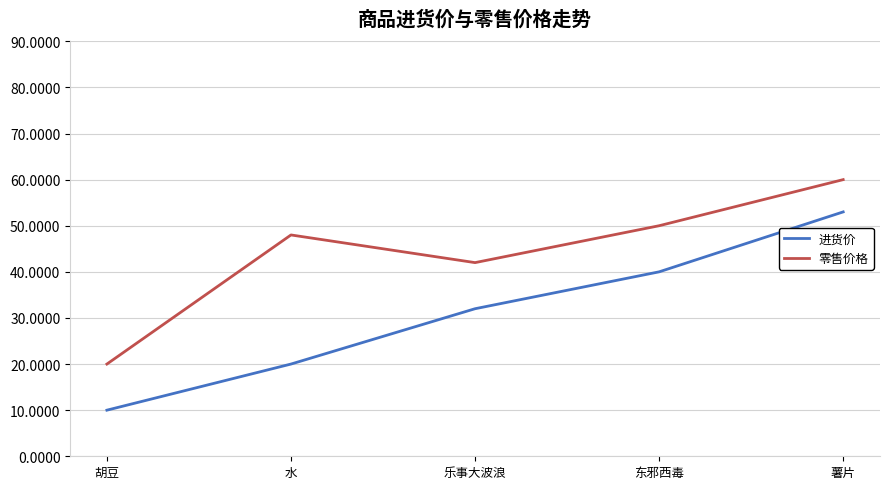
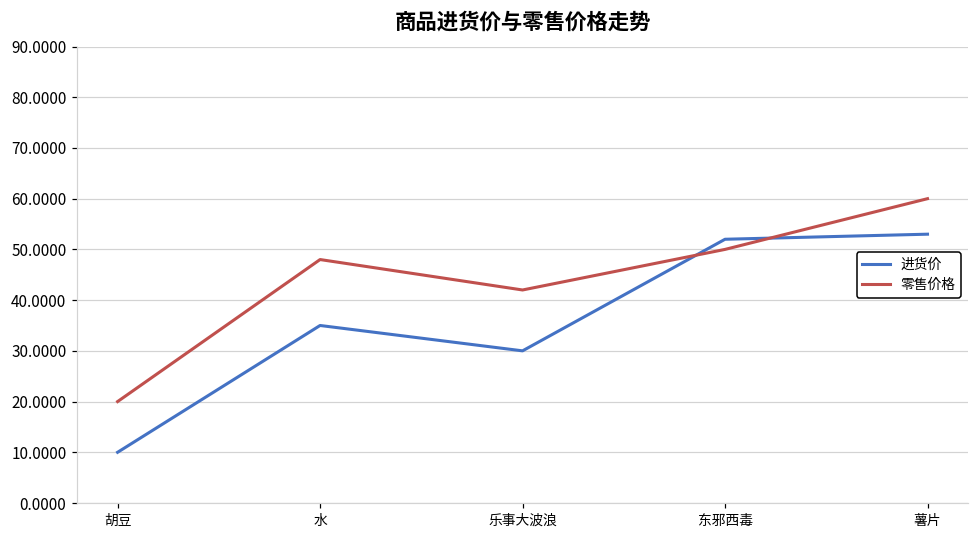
  {
    "进货价": {
      "胡豆": 10,
-     "水": 20,
-     "乐事大波浪": 32,
-     "东邪西毒": 40,
+     "水": 35,
+     "乐事大波浪": 30,
+     "东邪西毒": 52,
      "薯片": 53
    },
    "零售价格": {
      "胡豆": 20,
      "水": 48,
      "乐事大波浪": 42,
      "东邪西毒": 50,
      "薯片": 60
    }
  }
